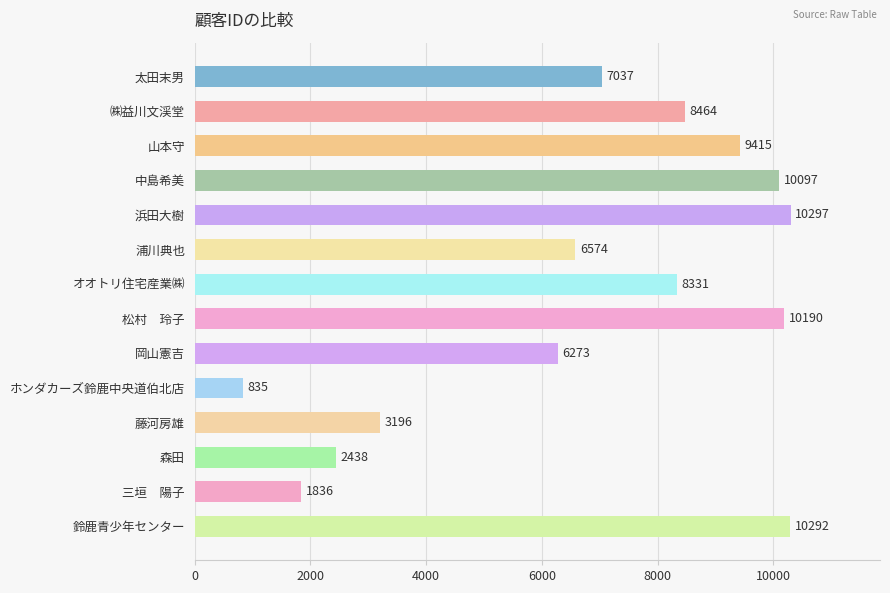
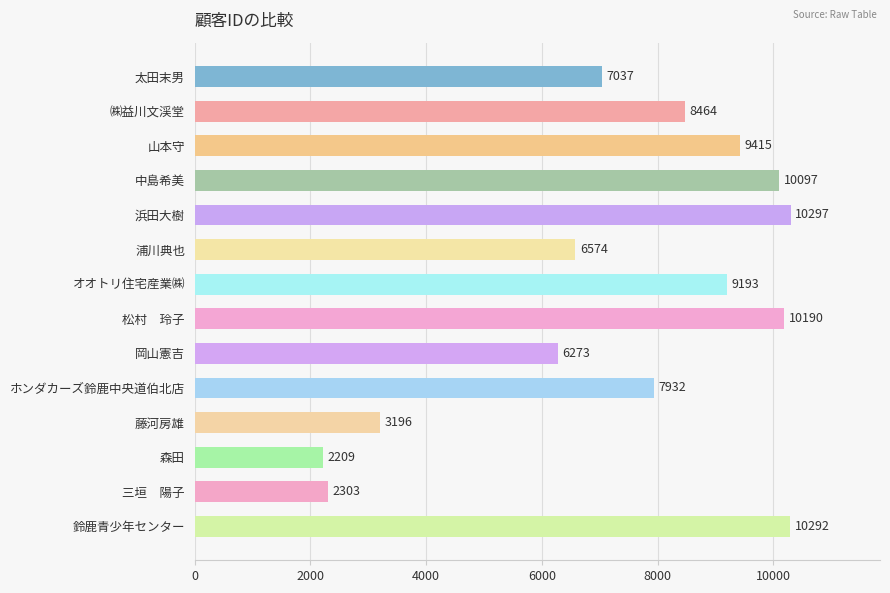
  {
    "太田末男": 7037,
    "㈱益川文渓堂": 8464,
    "浜田大樹": 10297,
-   "オオトリ住宅産業㈱": 8331,
+   "オオトリ住宅産業㈱": 9193,
    "松村 玲子": 10190,
    "岡山憲吉": 6273,
-   "ホンダカーズ鈴鹿中央道伯北店": 835,
+   "ホンダカーズ鈴鹿中央道伯北店": 7932,
    "藤河房雄": 3196,
-   "森田": 2438,
-   "三垣 陽子": 1836,
+   "森田": 2209,
+   "三垣 陽子": 2303,
    "鈴鹿青少年センター": 10292
  }
